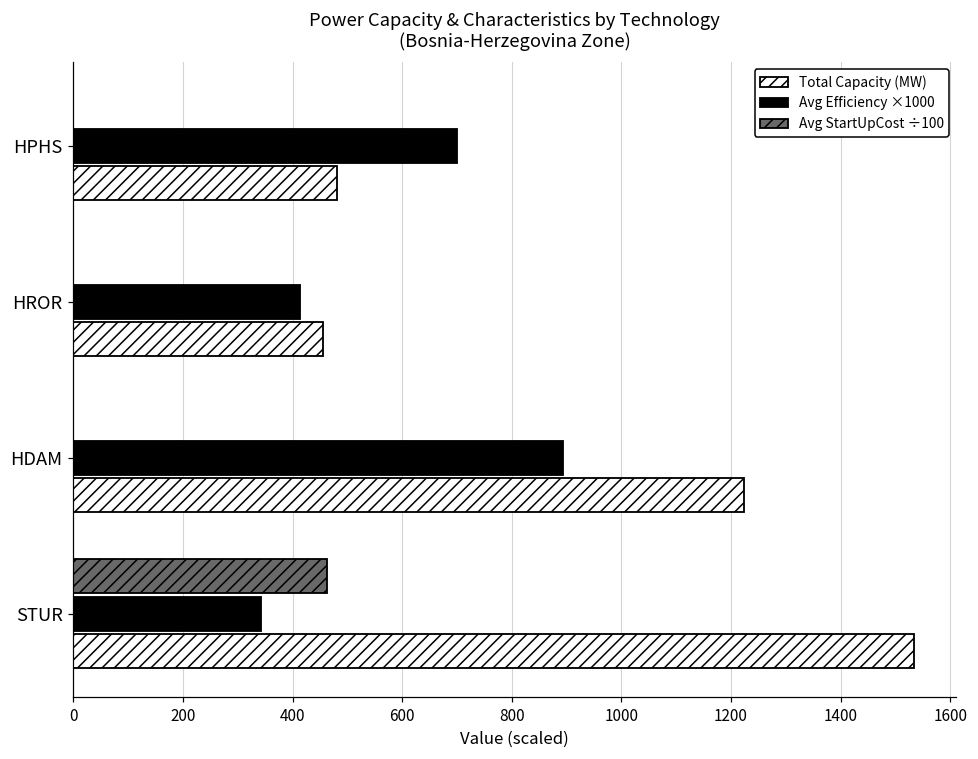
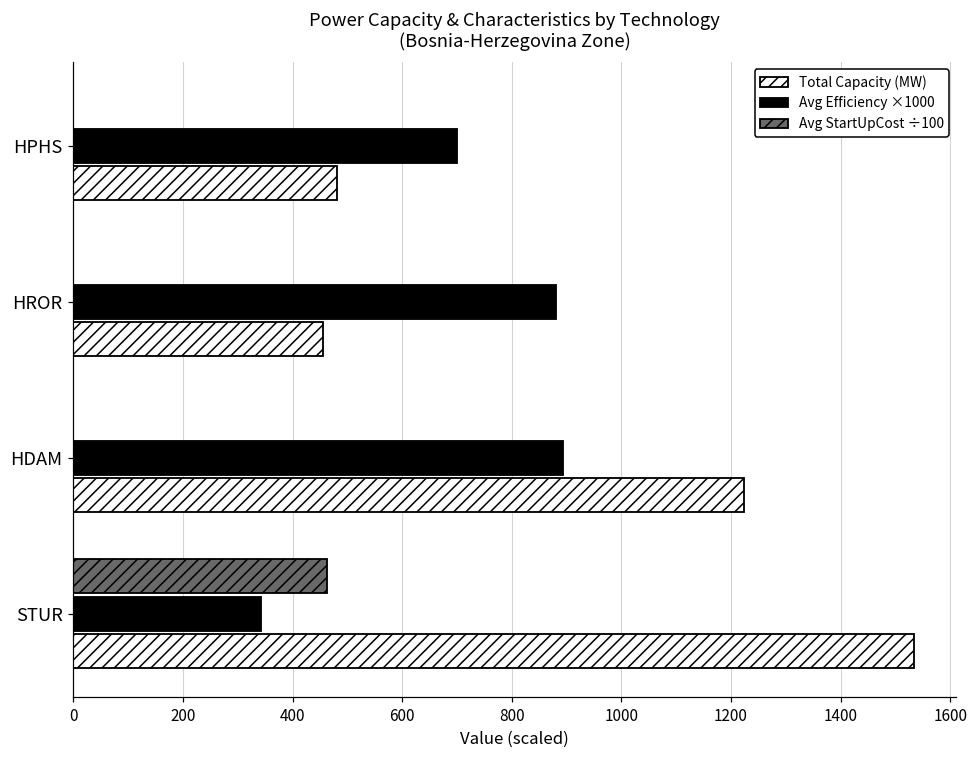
  {
    "Total Capacity (MW)": {
      "HPHS": 480,
      "HROR": 460,
      "HDAM": 1220,
      "STUR": 1530
    },
    "Avg Efficiency ×1000": {
      "HPHS": 700,
-     "HROR": 410,
+     "HROR": 880,
      "HDAM": 890,
      "STUR": 340
    },
    "Avg StartUpCost ÷100": {
      "HPHS": 0,
      "HROR": 0,
      "HDAM": 0,
      "STUR": 460
    }
  }
